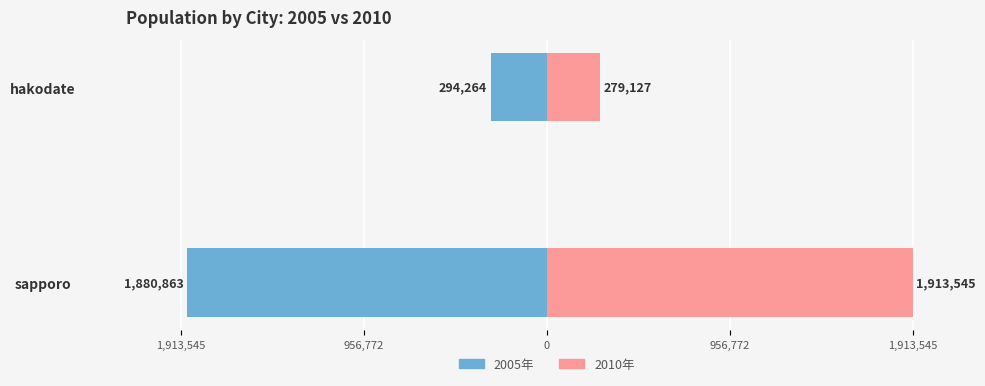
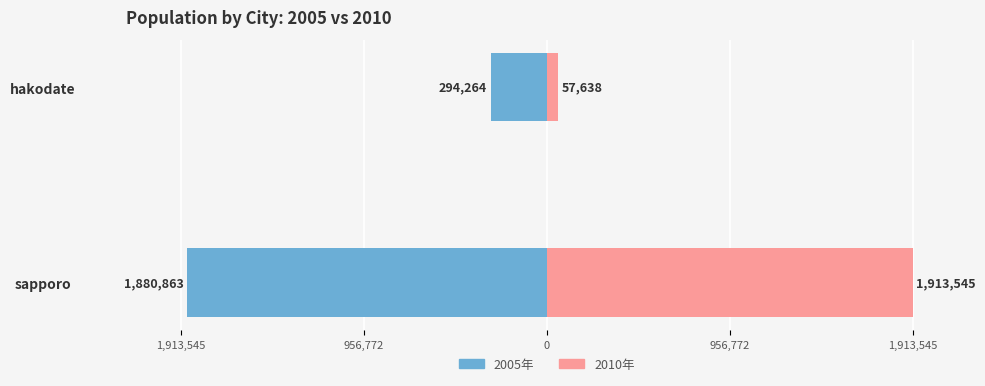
  {
    "2010年": {
-     "hakodate": "279,127",
+     "hakodate": "57,638",
      "sapporo": "1,913,545"
    }
  }
